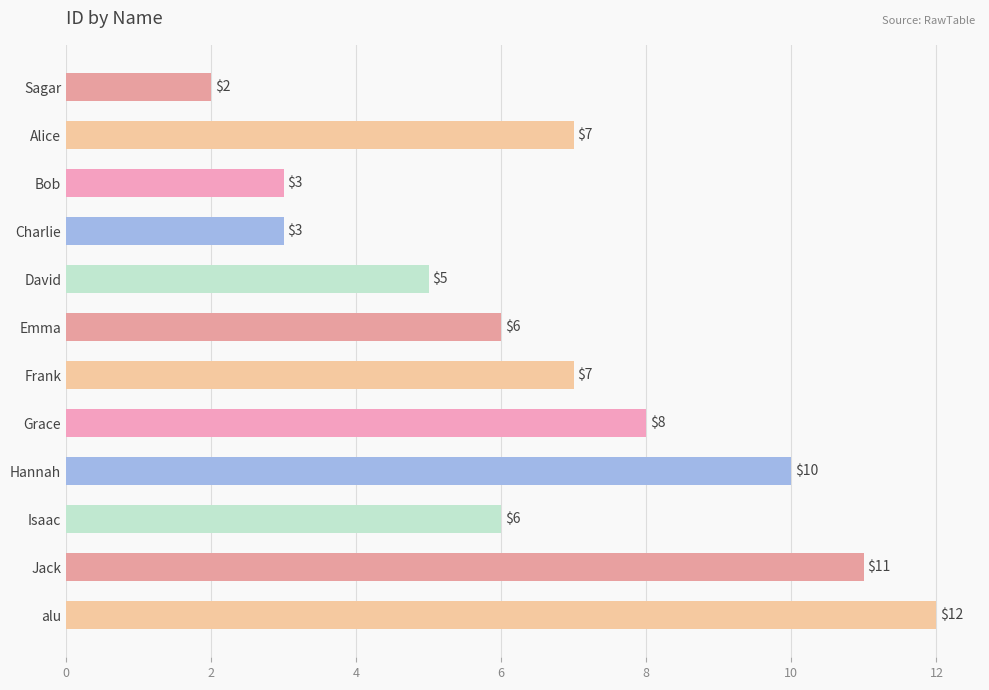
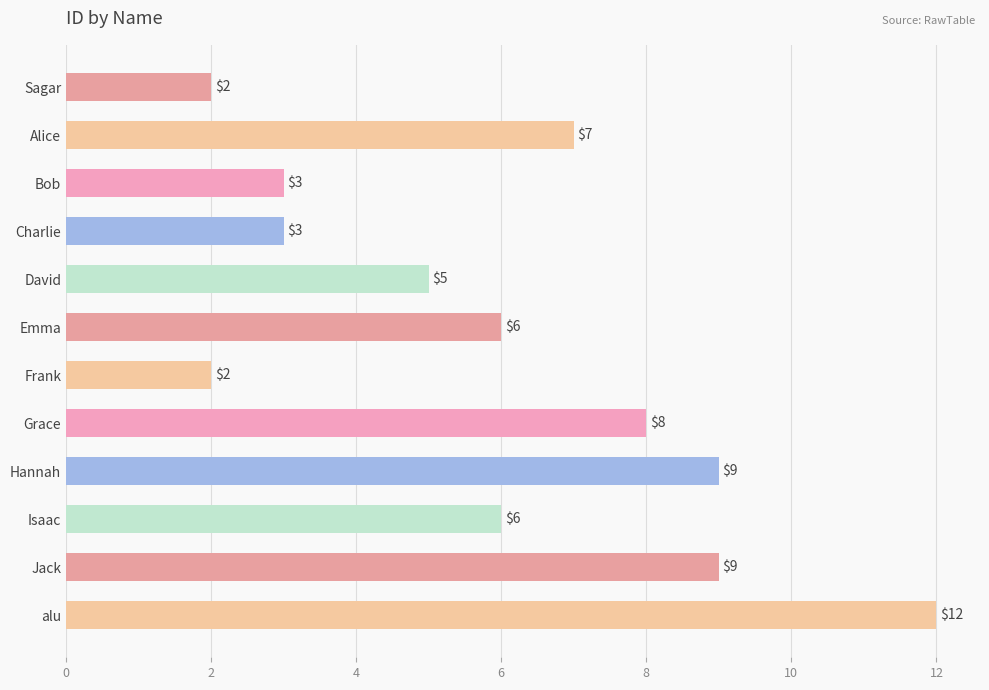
  {
    "Sagar": "$2",
    "Alice": "$7",
    "Bob": "$3",
    "Charlie": "$3",
    "David": "$5",
    "Emma": "$6",
-   "Frank": "$7",
+   "Frank": "$2",
    "Grace": "$8",
-   "Hannah": "$10",
+   "Hannah": "$9",
    "Isaac": "$6",
-   "Jack": "$11",
+   "Jack": "$9",
    "alu": "$12"
  }
